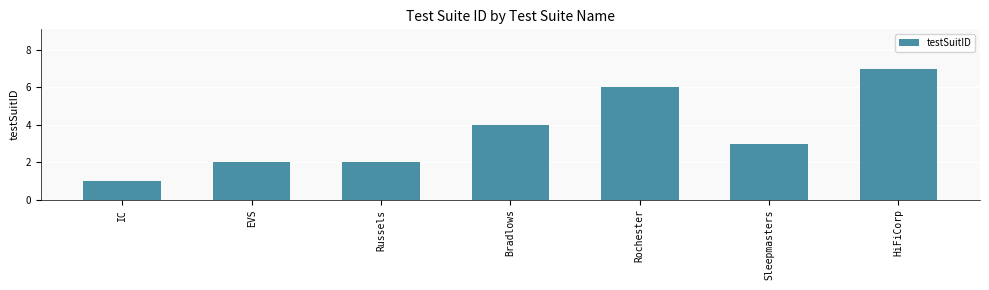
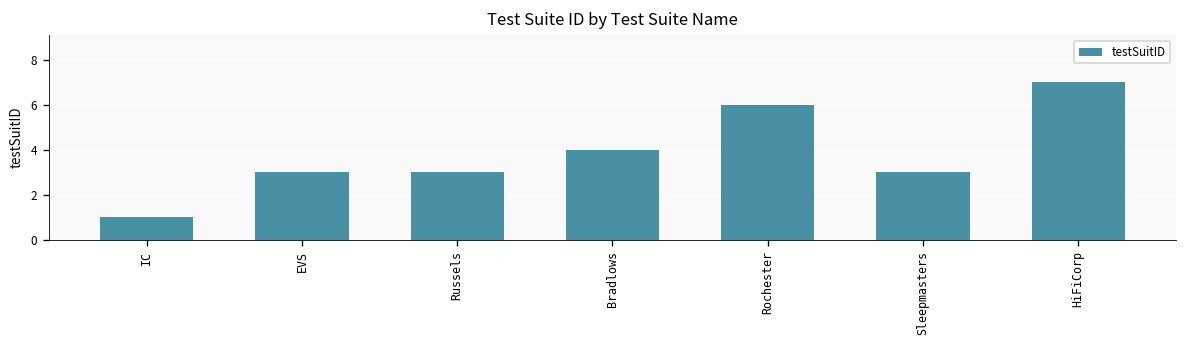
  {
    "IC": 1,
-   "EVS": 2,
-   "Russels": 2,
+   "EVS": 3,
+   "Russels": 3,
    "Bradlows": 4,
    "Rochester": 6,
    "Sleepmasters": 3,
    "HiFiCorp": 7
  }
